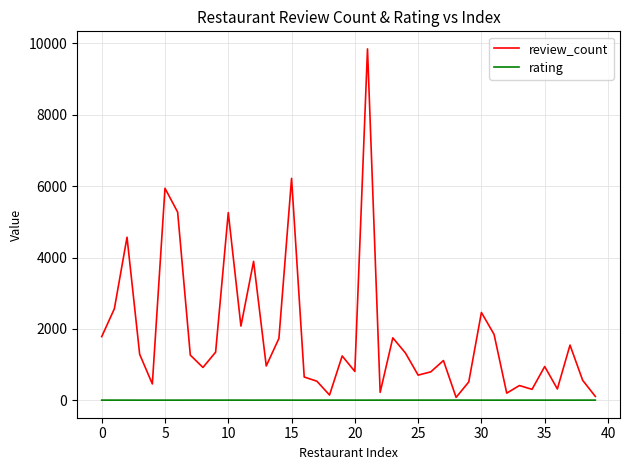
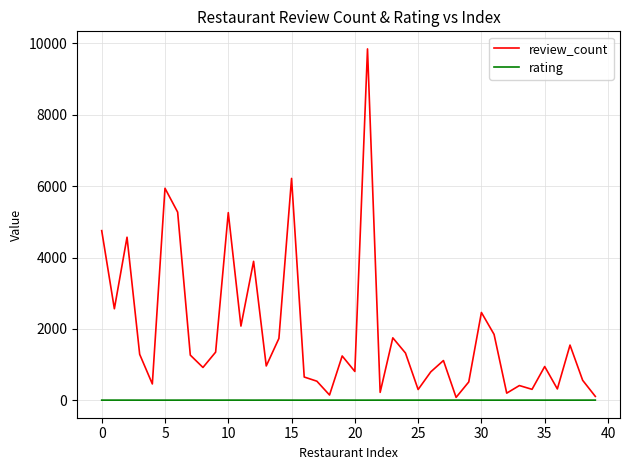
  {
    "review_count": {
-     "0": 1800,
+     "0": 4800,
      "5": 5900,
      "10": 5300,
      "15": 6200,
      "20": 800,
-     "25": 700,
+     "25": 300,
      "30": 2500,
      "35": 900
    },
    "rating": {
      "0": 0,
      "5": 0,
      "10": 0,
      "15": 0,
      "20": 0,
      "25": 0,
      "30": 0,
      "35": 0
    }
  }
